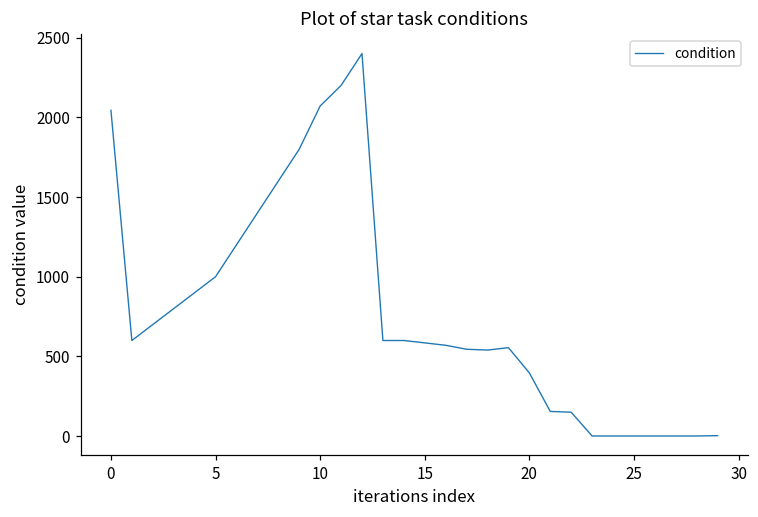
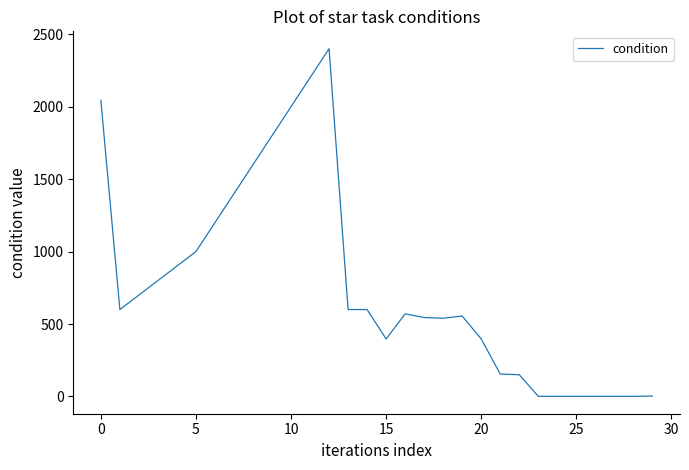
  {
    "0": 2040,
    "5": 1000,
-   "10": 2070,
-   "15": 590,
+   "10": 2000,
+   "15": 400,
    "20": 400,
    "25": 0
  }
